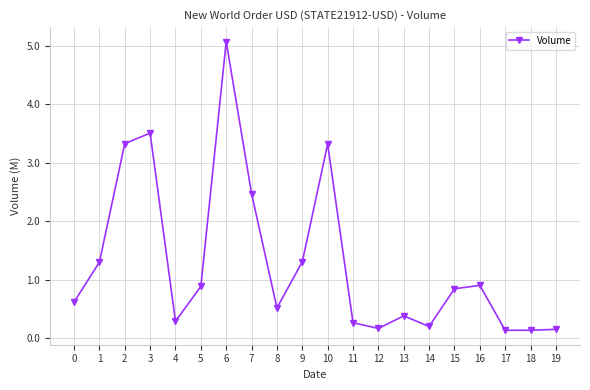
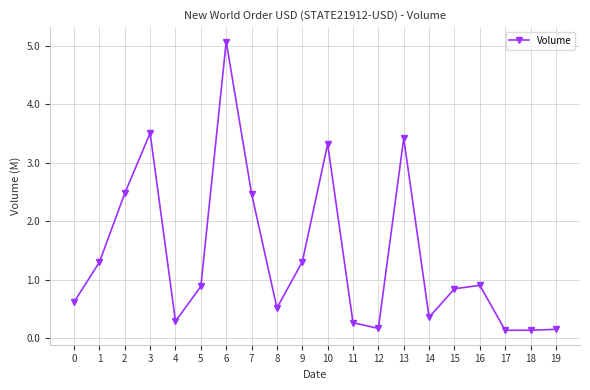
  {
    "0": 0.6,
    "1": 1.3,
-   "2": 3.3,
+   "2": 2.5,
    "3": 3.5,
    "4": 0.3,
    "5": 0.9,
    "6": 5.1,
    "7": 2.5,
    "8": 0.5,
    "9": 1.3,
    "10": 3.3,
    "11": 0.3,
    "12": 0.2,
-   "13": 0.4,
-   "14": 0.2,
+   "13": 3.4,
+   "14": 0.4,
    "15": 0.8,
    "16": 0.9,
    "17": 0.1,
    "18": 0.1,
    "19": 0.1
  }
